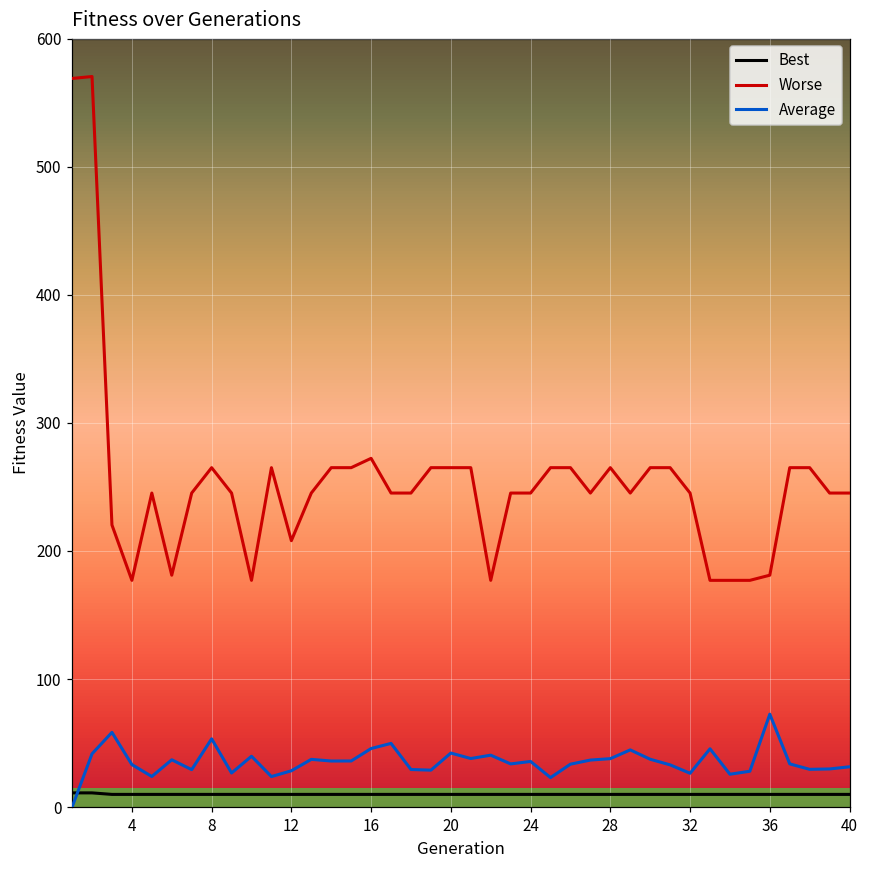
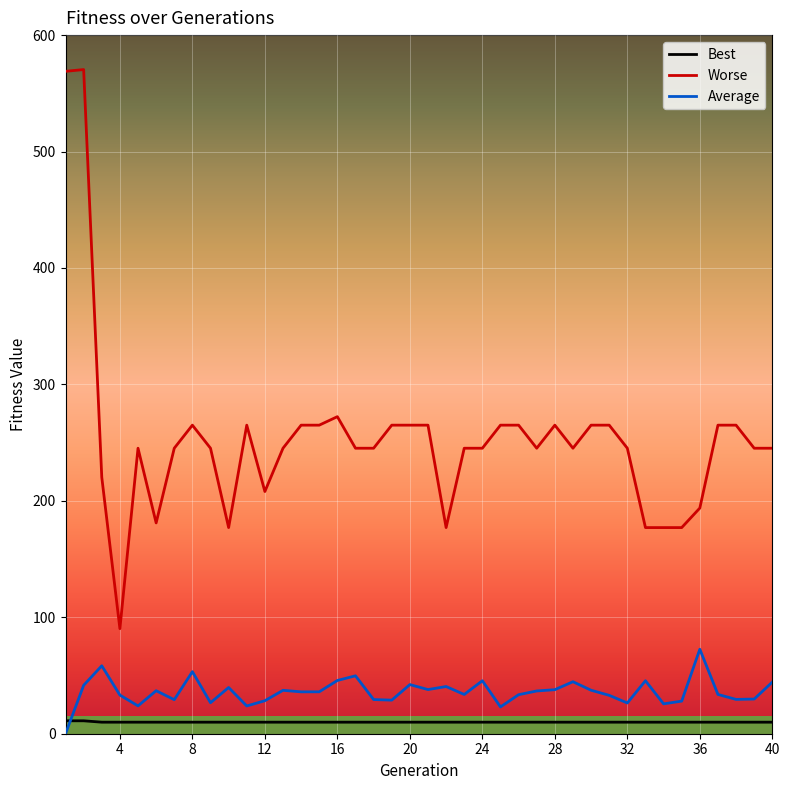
  {
    "Worse": {
-     "4": 177,
+     "4": 90,
      "8": 265,
      "12": 208,
      "16": 272,
      "20": 265,
      "24": 245,
      "28": 265,
      "32": 245,
-     "36": 181,
+     "36": 194,
      "40": 245
    },
    "Average": {
      "4": 33,
      "8": 53,
      "12": 28,
      "16": 46,
      "20": 42,
-     "24": 36,
+     "24": 46,
      "28": 38,
      "32": 26,
      "36": 73,
-     "40": 31
+     "40": 44
    }
  }
